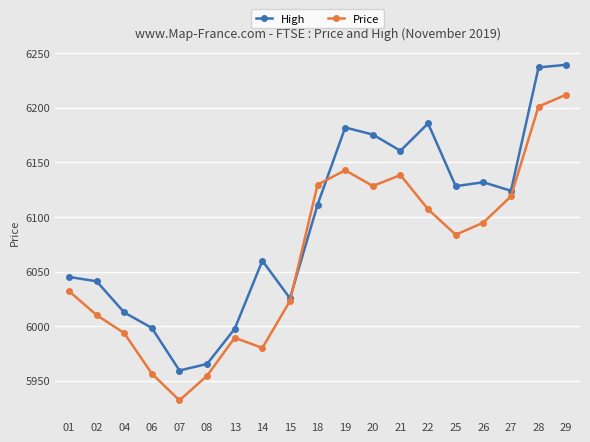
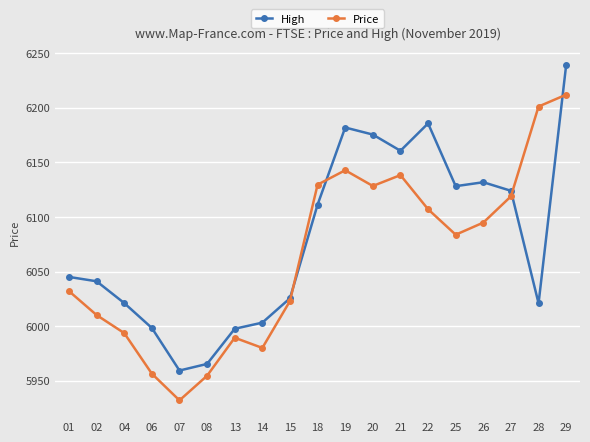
  {
    "High": {
      "01": 6045,
      "02": 6041,
-     "04": 6013,
+     "04": 6021,
      "06": 5998,
      "07": 5959,
      "08": 5965,
      "13": 5998,
-     "14": 6060,
+     "14": 6003,
      "15": 6026,
      "18": 6111,
      "19": 6182,
      "20": 6175,
      "21": 6161,
      "22": 6186,
      "25": 6128,
      "26": 6132,
      "27": 6124,
-     "28": 6237,
+     "28": 6021,
      "29": 6239
    },
    "Price": {
      "01": 6032,
      "02": 6010,
      "04": 5994,
      "06": 5957,
      "07": 5932,
      "08": 5955,
      "13": 5989,
      "14": 5980,
      "15": 6023,
      "18": 6130,
      "19": 6143,
      "20": 6128,
      "21": 6138,
      "22": 6107,
      "25": 6084,
      "26": 6095,
      "27": 6119,
      "28": 6201,
      "29": 6212
    }
  }
